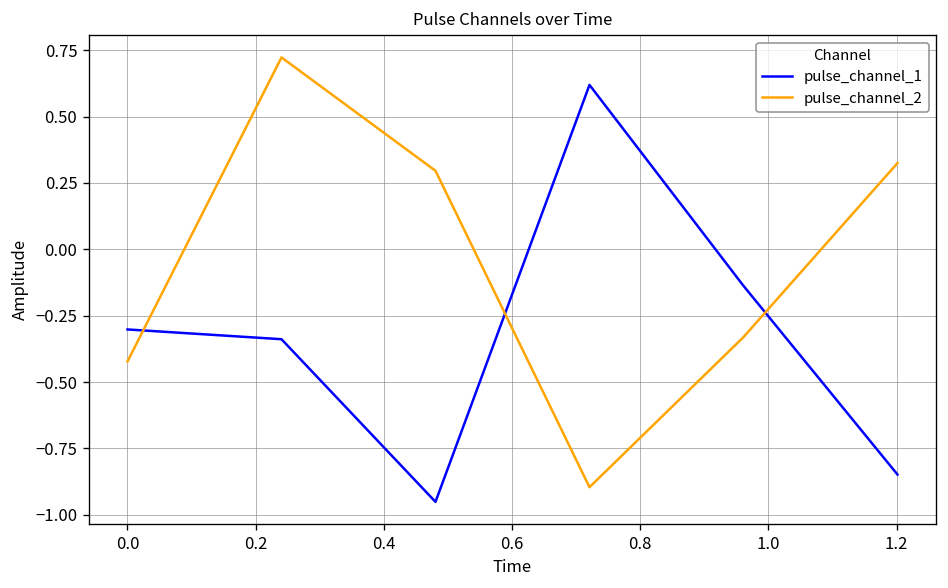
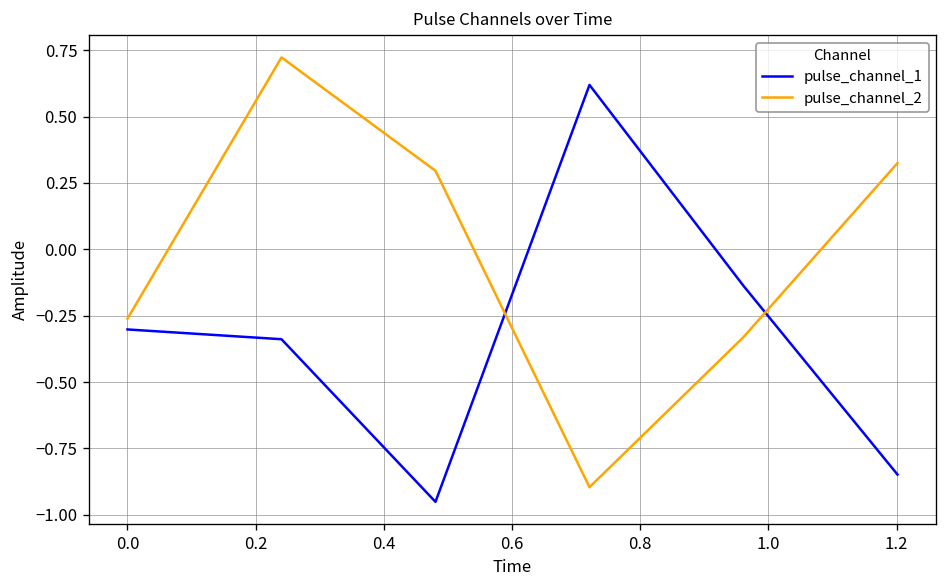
  {
    "pulse_channel_1": {
      "0.0": -0.30,
      "1.2": -0.85
    },
    "pulse_channel_2": {
-     "0.0": -0.42,
+     "0.0": -0.26,
      "1.2": 0.32
    }
  }
